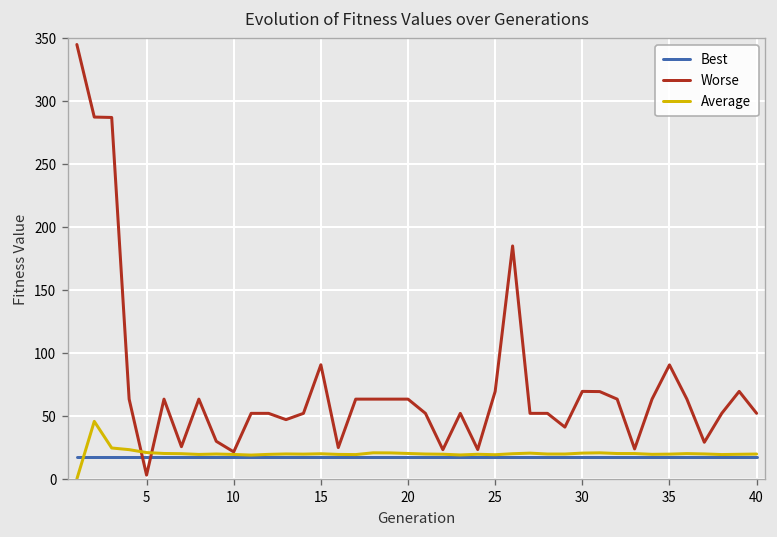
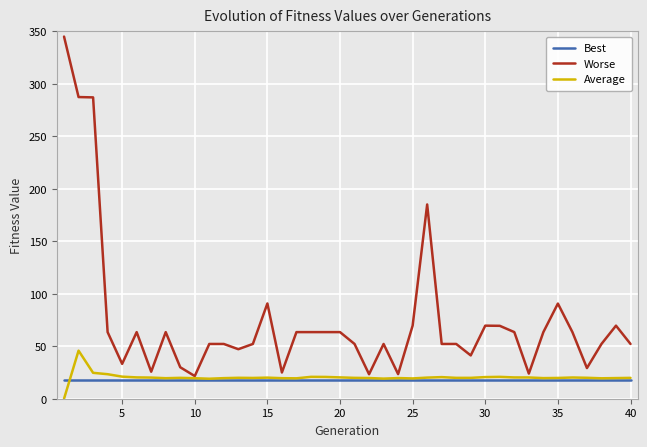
  {
    "Best": {
      "5": 17,
      "15": 17,
      "20": 17,
      "30": 17,
      "40": 17
    },
    "Worse": {
-     "5": 3,
+     "5": 33,
      "15": 91,
      "20": 63,
      "25": 70,
      "30": 70,
      "35": 91,
      "40": 52
    },
    "Average": {
      "5": 21,
      "15": 20,
      "20": 20,
      "30": 21,
      "40": 20
    }
  }
